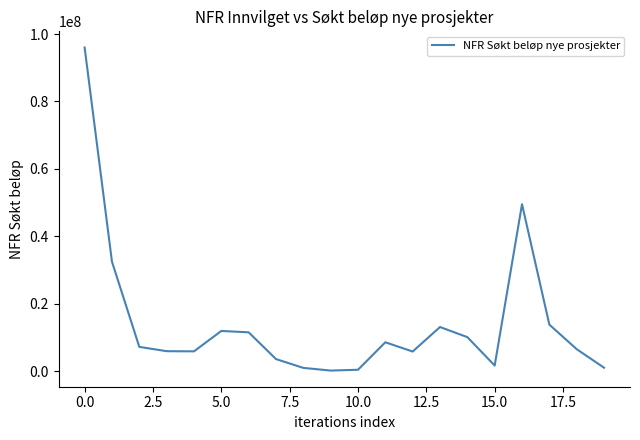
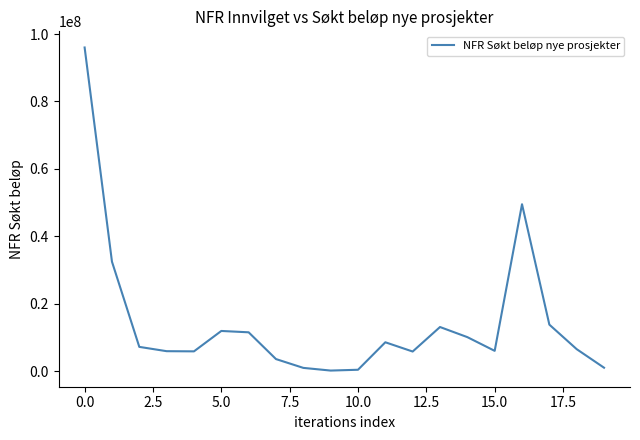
  {
    "0.0": 96000000,
    "5.0": 12000000,
    "10.0": 0,
-   "15.0": 2000000
+   "15.0": 6000000
  }
